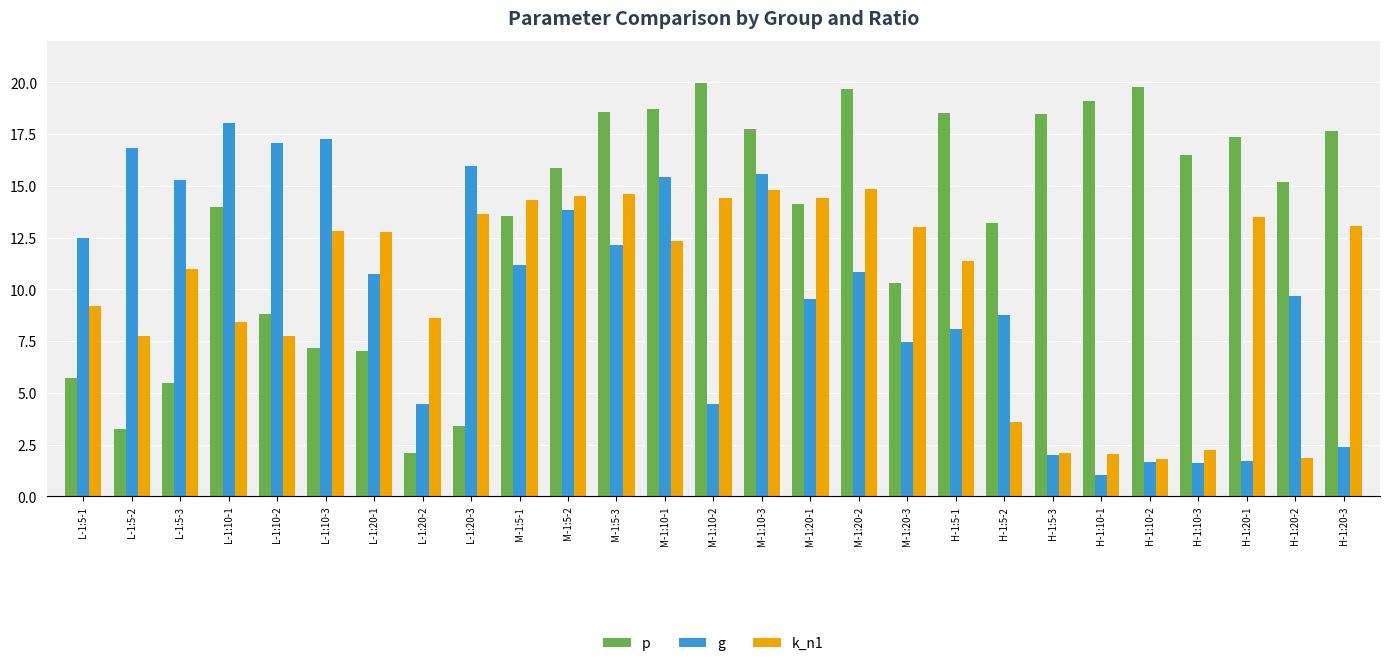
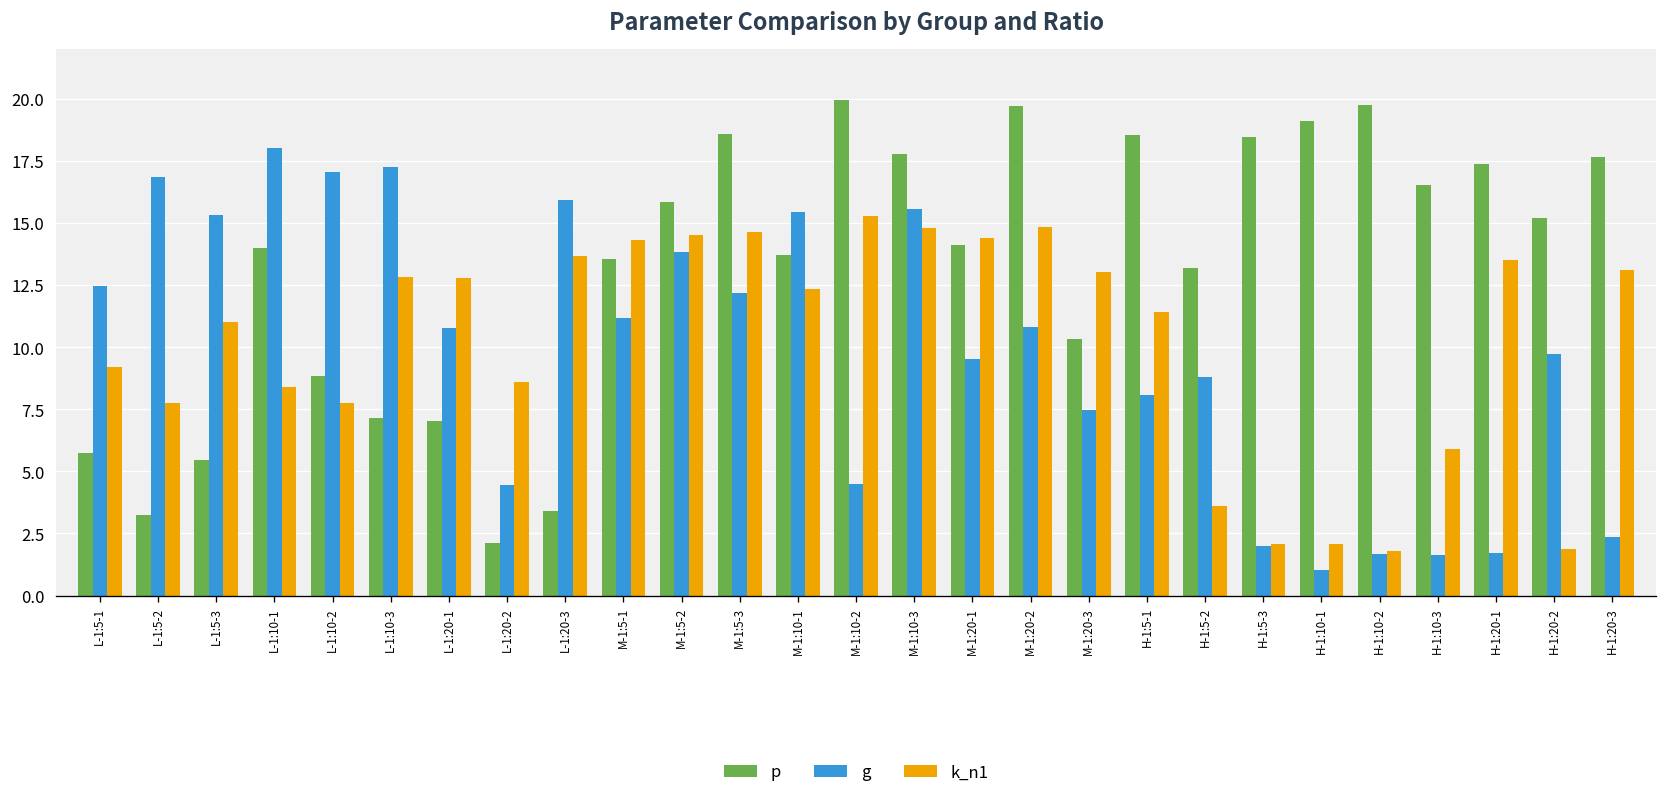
  {
    "p": {
      "L-1:5-1": 5.7,
      "L-1:5-2": 3.2,
      "L-1:5-3": 5.5,
      "L-1:10-1": 14.0,
      "L-1:10-2": 8.8,
      "L-1:10-3": 7.2,
      "L-1:20-1": 7.0,
      "L-1:20-2": 2.1,
      "L-1:20-3": 3.4,
      "M-1:5-1": 13.6,
      "M-1:5-2": 15.9,
      "M-1:5-3": 18.6,
-     "M-1:10-1": 18.7,
+     "M-1:10-1": 13.7,
      "M-1:10-2": 20.0,
      "M-1:10-3": 17.8,
      "M-1:20-1": 14.1,
      "M-1:20-2": 19.7,
      "M-1:20-3": 10.3,
      "H-1:5-1": 18.5,
      "H-1:5-2": 13.2,
      "H-1:5-3": 18.5,
      "H-1:10-1": 19.1,
      "H-1:10-2": 19.8,
      "H-1:10-3": 16.5,
      "H-1:20-1": 17.4,
      "H-1:20-2": 15.2,
      "H-1:20-3": 17.7
    },
    "g": {
      "L-1:5-1": 12.5,
      "L-1:5-2": 16.8,
      "L-1:5-3": 15.3,
      "L-1:10-1": 18.0,
      "L-1:10-2": 17.1,
      "L-1:10-3": 17.3,
      "L-1:20-1": 10.8,
      "L-1:20-2": 4.5,
      "L-1:20-3": 15.9,
      "M-1:5-1": 11.2,
      "M-1:5-2": 13.8,
      "M-1:5-3": 12.2,
      "M-1:10-1": 15.4,
      "M-1:10-2": 4.5,
      "M-1:10-3": 15.6,
      "M-1:20-1": 9.5,
      "M-1:20-2": 10.8,
      "M-1:20-3": 7.5,
      "H-1:5-1": 8.1,
      "H-1:5-2": 8.8,
      "H-1:5-3": 2.0,
      "H-1:10-1": 1.0,
      "H-1:10-2": 1.7,
      "H-1:10-3": 1.6,
      "H-1:20-1": 1.7,
      "H-1:20-2": 9.7,
      "H-1:20-3": 2.4
    },
    "k_n1": {
      "L-1:5-1": 9.2,
      "L-1:5-2": 7.7,
      "L-1:5-3": 11.0,
      "L-1:10-1": 8.4,
      "L-1:10-2": 7.8,
      "L-1:10-3": 12.8,
      "L-1:20-1": 12.8,
      "L-1:20-2": 8.6,
      "L-1:20-3": 13.7,
      "M-1:5-1": 14.3,
      "M-1:5-2": 14.5,
      "M-1:5-3": 14.6,
      "M-1:10-1": 12.3,
-     "M-1:10-2": 14.4,
+     "M-1:10-2": 15.3,
      "M-1:10-3": 14.8,
      "M-1:20-1": 14.4,
      "M-1:20-2": 14.9,
      "M-1:20-3": 13.0,
      "H-1:5-1": 11.4,
      "H-1:5-2": 3.6,
      "H-1:5-3": 2.1,
      "H-1:10-1": 2.1,
      "H-1:10-2": 1.8,
-     "H-1:10-3": 2.2,
+     "H-1:10-3": 5.9,
      "H-1:20-1": 13.5,
      "H-1:20-2": 1.9,
      "H-1:20-3": 13.1
    }
  }
